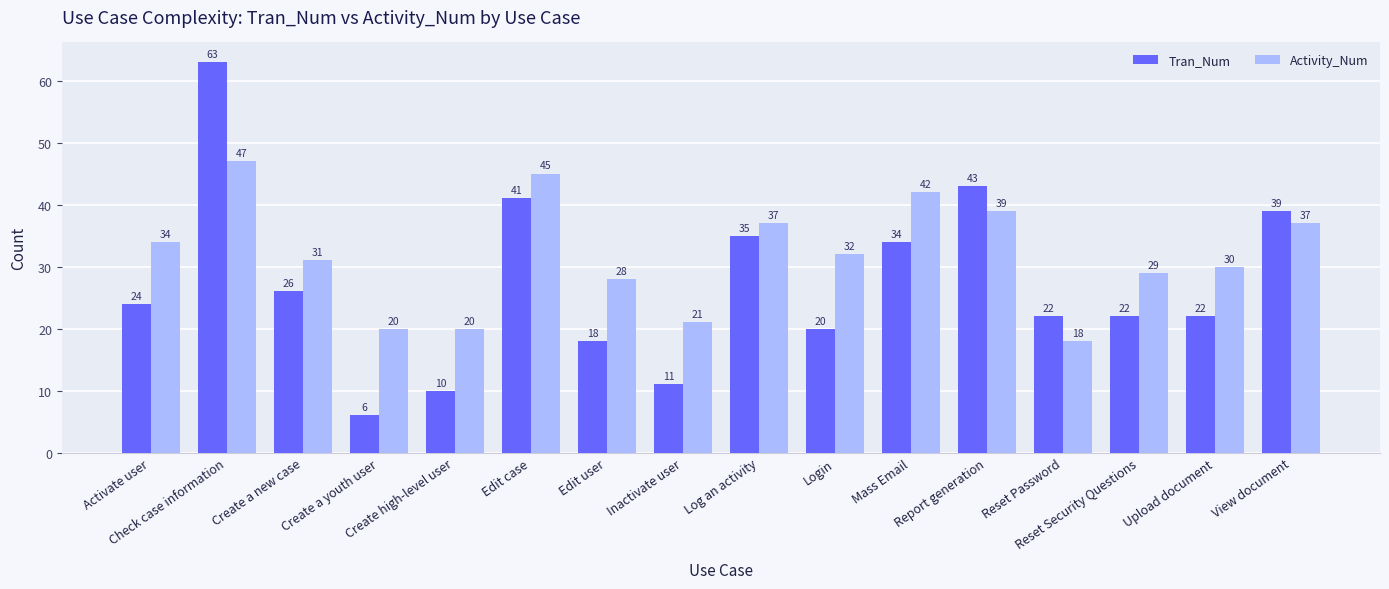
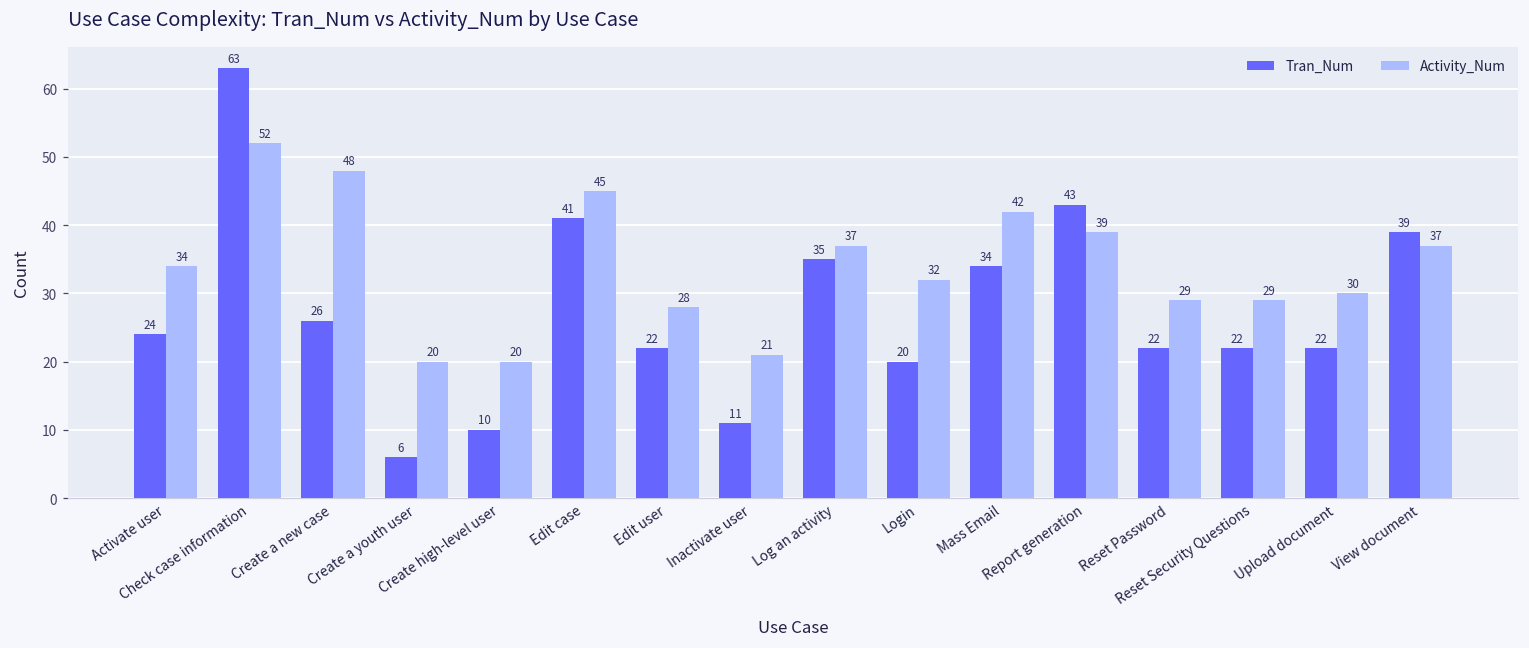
  {
    "Tran_Num": {
      "Activate user": 24,
      "Check case information": 63,
      "Create a new case": 26,
      "Create a youth user": 6,
      "Create high-level user": 10,
      "Edit case": 41,
-     "Edit user": 18,
+     "Edit user": 22,
      "Inactivate user": 11,
      "Log an activity": 35,
      "Login": 20,
      "Mass Email": 34,
      "Report generation": 43,
      "Reset Password": 22,
      "Reset Security Questions": 22,
      "Upload document": 22,
      "View document": 39
    },
    "Activity_Num": {
      "Activate user": 34,
-     "Check case information": 47,
-     "Create a new case": 31,
+     "Check case information": 52,
+     "Create a new case": 48,
      "Create a youth user": 20,
      "Create high-level user": 20,
      "Edit case": 45,
      "Edit user": 28,
      "Inactivate user": 21,
      "Log an activity": 37,
      "Login": 32,
      "Mass Email": 42,
      "Report generation": 39,
-     "Reset Password": 18,
+     "Reset Password": 29,
      "Reset Security Questions": 29,
      "Upload document": 30,
      "View document": 37
    }
  }
